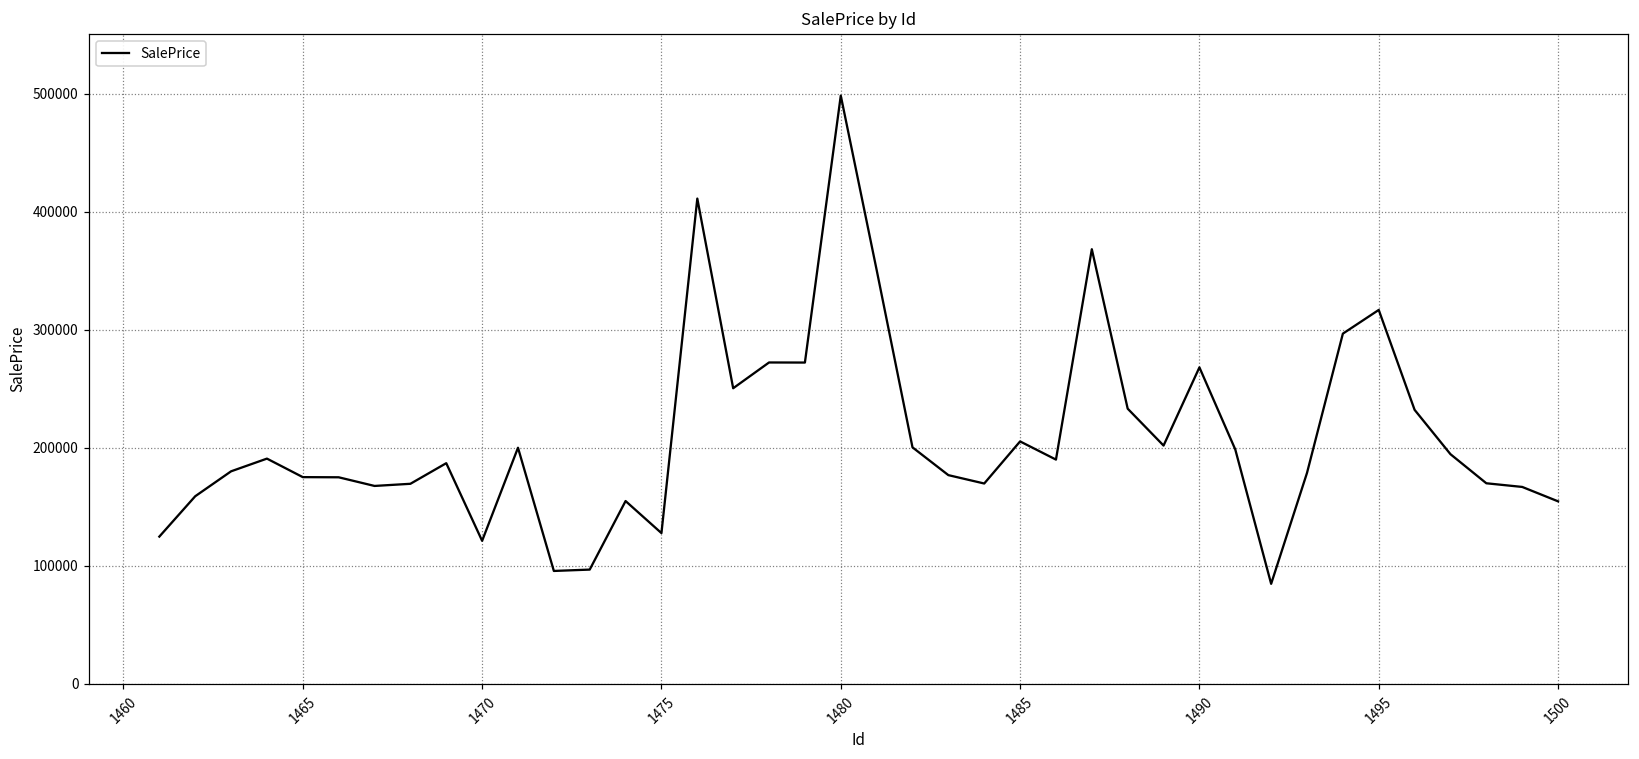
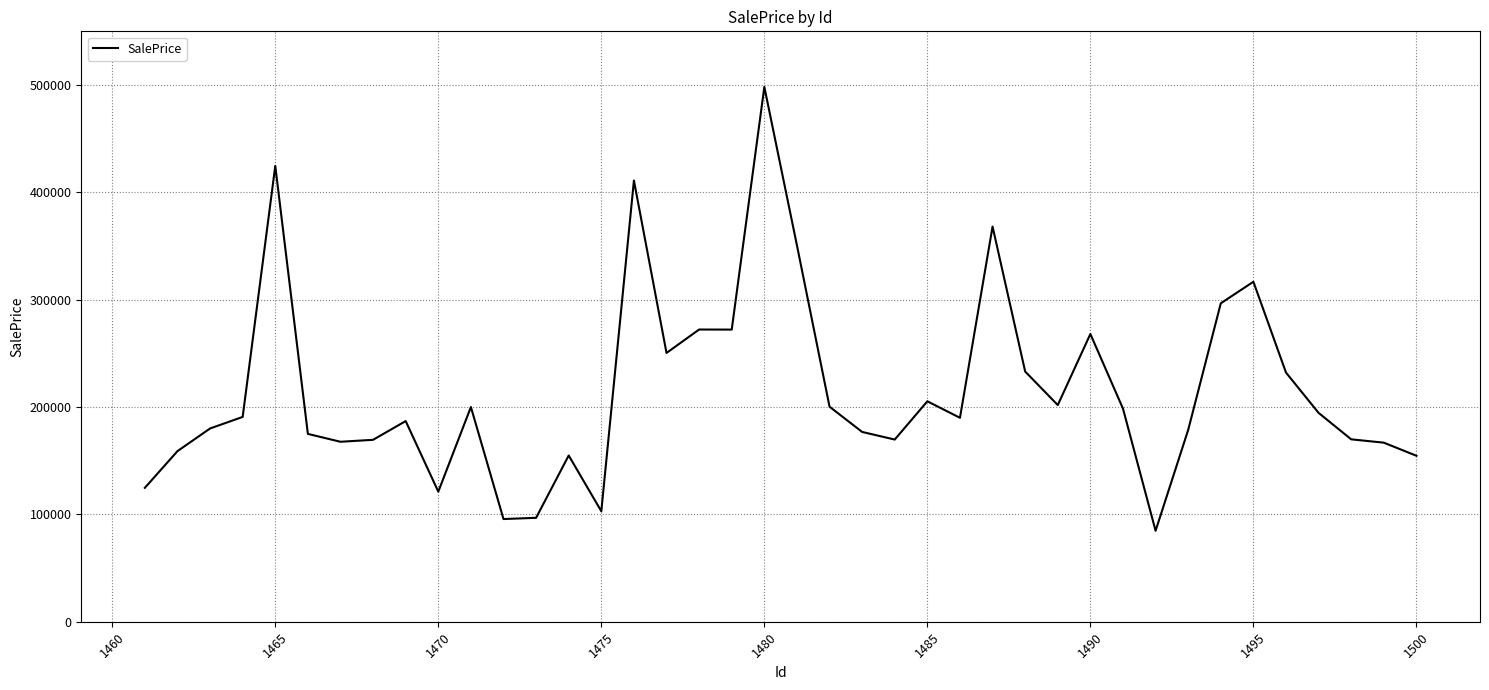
  {
-   "1465": 175000,
+   "1465": 425000,
    "1470": 121000,
-   "1475": 128000,
+   "1475": 103000,
    "1480": 498000,
    "1485": 205000,
    "1490": 268000,
    "1495": 317000,
    "1500": 155000
  }
